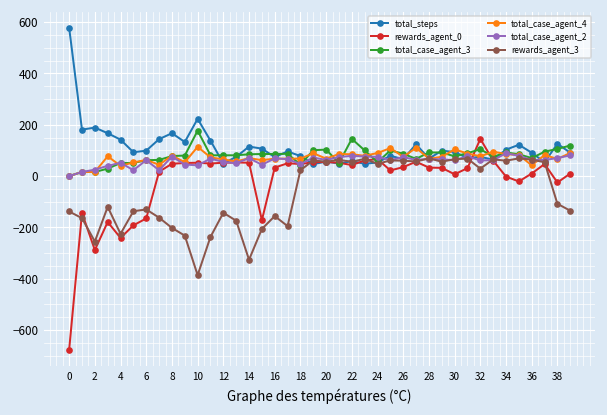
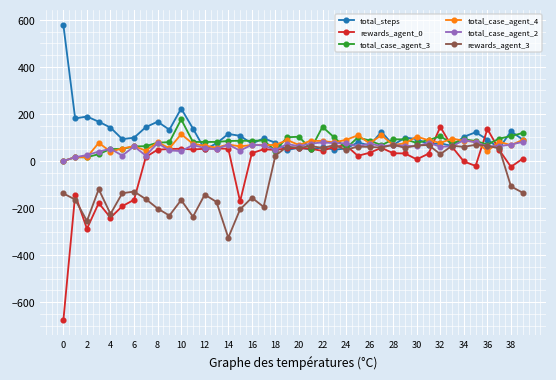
  {
    "total_steps": {
      "0": 580,
      "2": 190,
      "4": 140,
      "6": 100,
      "8": 170,
      "10": 220,
      "14": 120,
      "36": 90,
      "38": 130
    },
    "rewards_agent_0": {
      "0": -680,
      "2": -290,
      "4": -240,
      "6": -170,
      "8": 50,
      "14": 50,
      "16": 30,
      "22": 40,
      "26": 40,
      "28": 30,
      "30": 10,
      "32": 150,
      "34": 0,
-     "36": 10,
+     "36": 140,
      "38": -30
    },
    "total_case_agent_3": {
      "10": 180,
      "12": 80,
      "14": 90,
      "16": 90,
      "20": 100,
      "22": 150,
      "26": 90,
      "28": 90,
      "32": 110,
      "38": 110
    },
    "total_case_agent_4": {
      "10": 110,
      "24": 90,
      "36": 40
    },
    "total_case_agent_2": {
      "32": 60
    },
    "rewards_agent_3": {
      "0": -140,
      "2": -260,
      "4": -230,
      "6": -130,
      "8": -200,
-     "10": -390,
+     "10": -170,
      "12": -140,
      "14": -330,
      "16": -160,
      "18": 20,
      "32": 30,
      "34": 60,
      "38": -110
    }
  }
